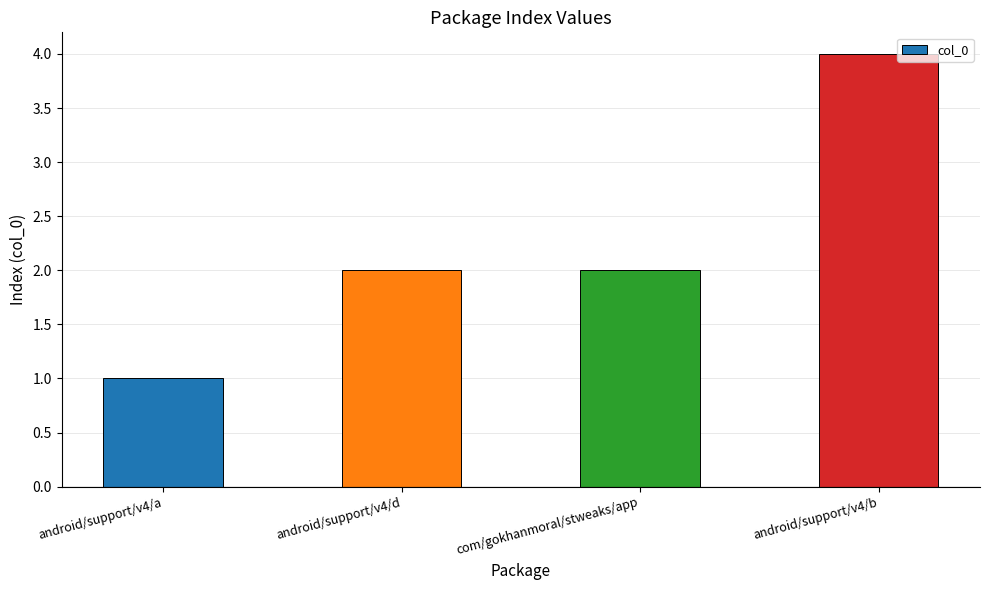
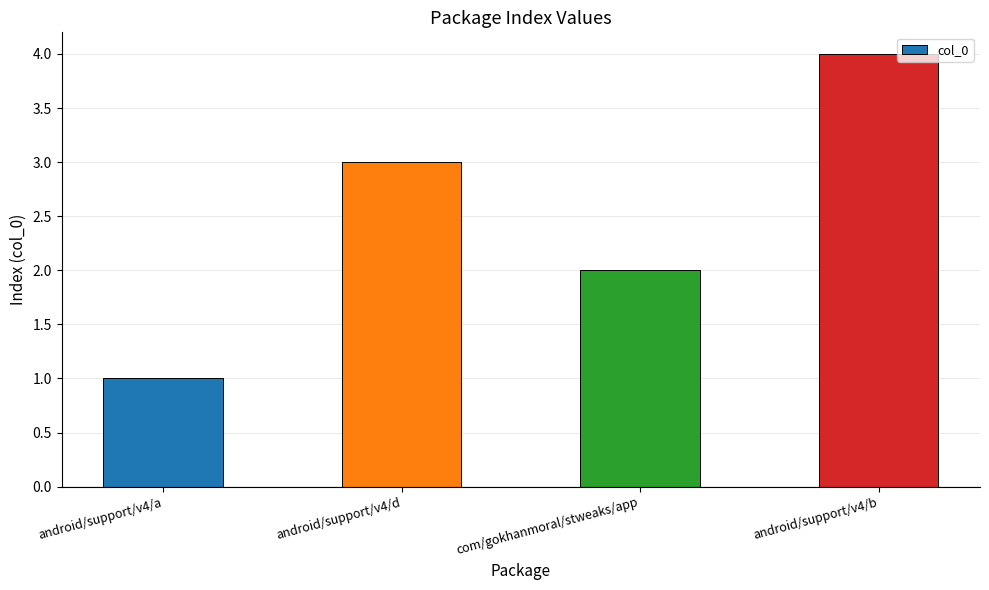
  {
    "android/support/v4/a": 1,
-   "android/support/v4/d": 2,
+   "android/support/v4/d": 3,
    "com/gokhanmoral/stweaks/app": 2,
    "android/support/v4/b": 4
  }
